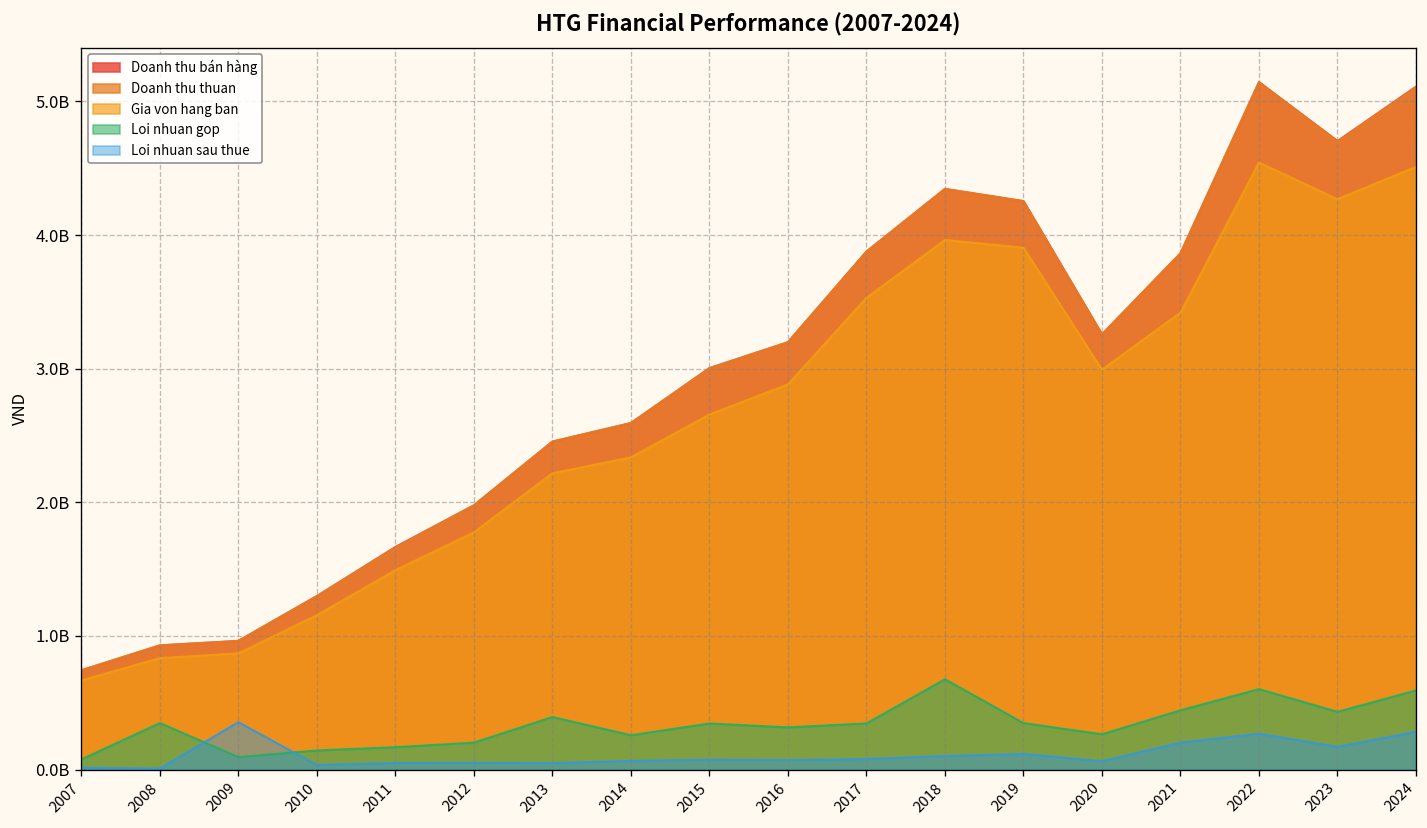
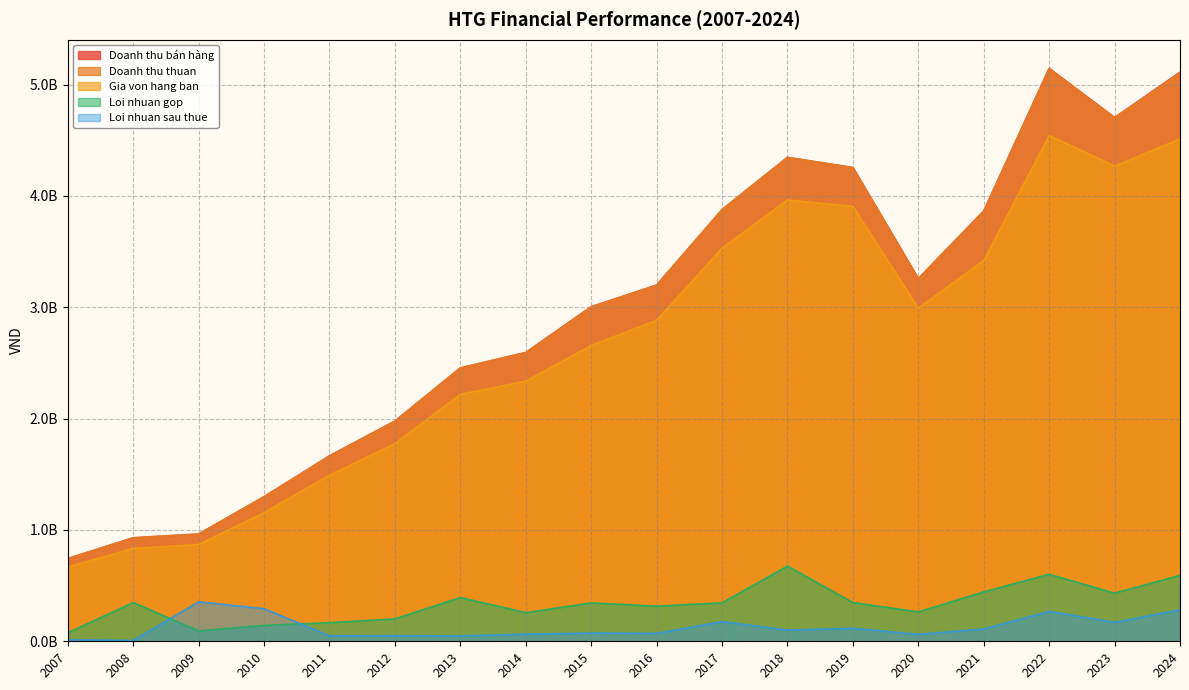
  {
    "Loi nhuan gop": {
      "2007": 80000000,
      "2008": 350000000,
      "2009": 90000000,
      "2010": 140000000,
      "2011": 170000000,
      "2012": 200000000,
      "2013": 390000000,
      "2014": 260000000,
      "2015": 340000000,
      "2016": 320000000,
      "2017": 350000000,
      "2018": 680000000,
      "2019": 350000000,
      "2020": 260000000,
      "2021": 440000000,
      "2022": 600000000,
      "2023": 430000000,
      "2024": 590000000
    },
    "Loi nhuan sau thue": {
      "2007": 10000000,
      "2008": 10000000,
      "2009": 350000000,
-     "2010": 30000000,
+     "2010": 290000000,
      "2011": 50000000,
      "2012": 50000000,
      "2013": 50000000,
      "2014": 60000000,
      "2015": 70000000,
      "2016": 70000000,
-     "2017": 80000000,
+     "2017": 180000000,
      "2018": 100000000,
      "2019": 120000000,
      "2020": 60000000,
-     "2021": 200000000,
+     "2021": 110000000,
      "2022": 270000000,
      "2023": 170000000,
      "2024": 280000000
    }
  }
